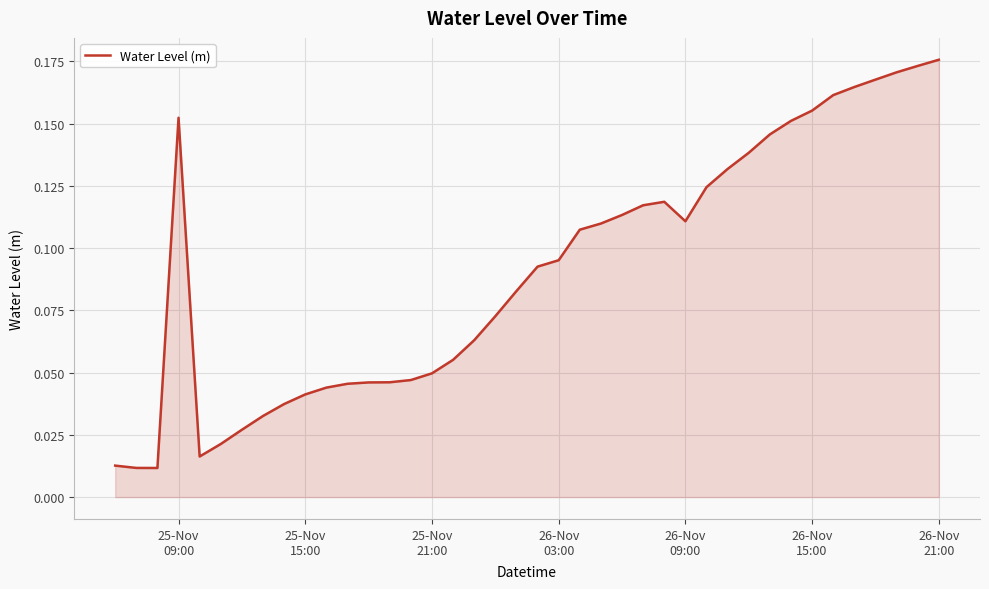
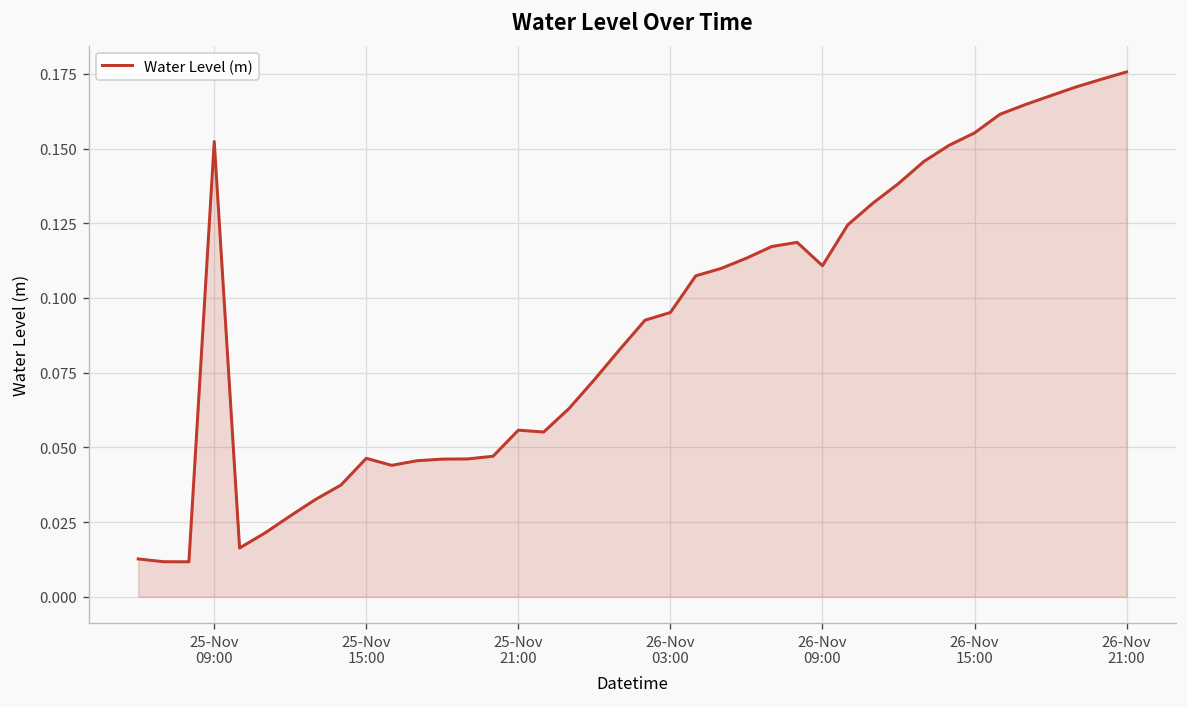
  {
    "25-Nov 09:00": 0.152,
-   "25-Nov 15:00": 0.041,
-   "25-Nov 21:00": 0.050,
+   "25-Nov 15:00": 0.046,
+   "25-Nov 21:00": 0.056,
    "26-Nov 03:00": 0.095,
    "26-Nov 09:00": 0.111,
    "26-Nov 15:00": 0.155,
    "26-Nov 21:00": 0.176
  }
